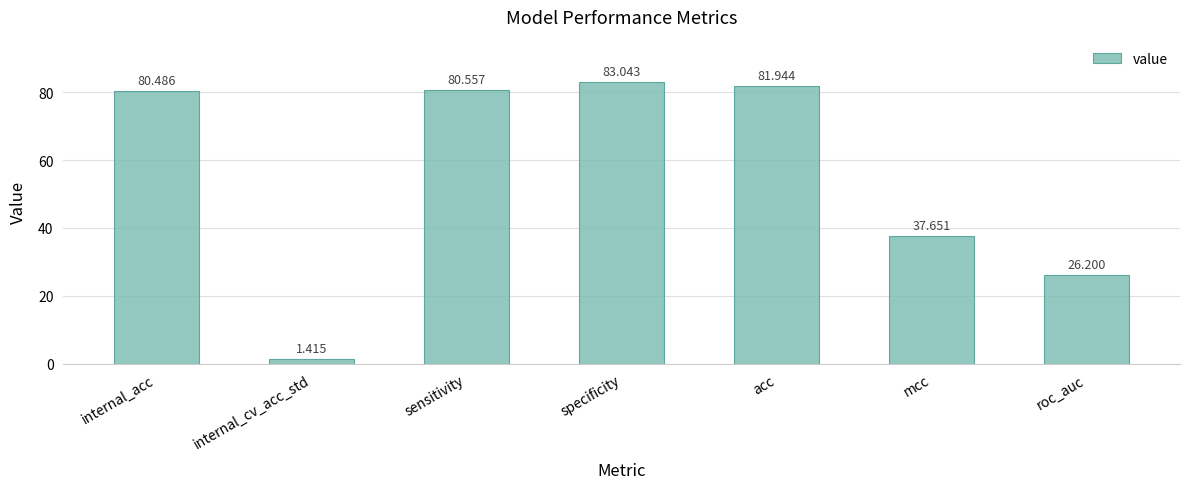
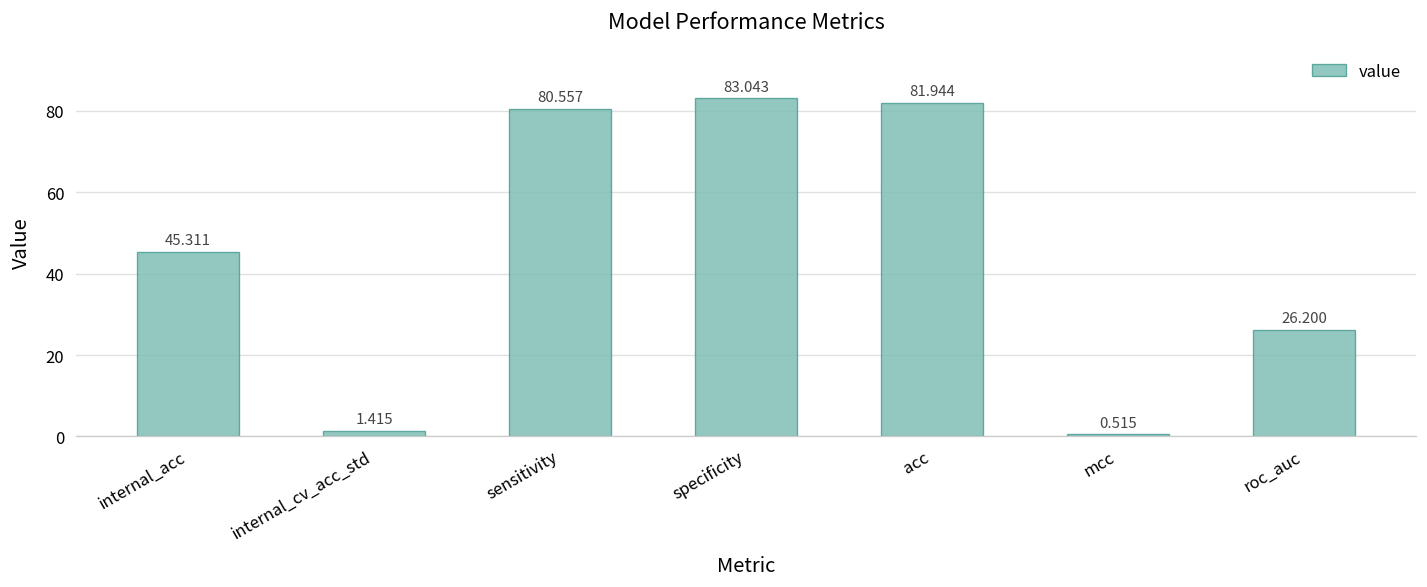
  {
-   "internal_acc": 80.486,
+   "internal_acc": 45.311,
    "internal_cv_acc_std": 1.415,
    "sensitivity": 80.557,
    "specificity": 83.043,
    "acc": 81.944,
-   "mcc": 37.651,
+   "mcc": 0.515,
    "roc_auc": 26.200
  }
